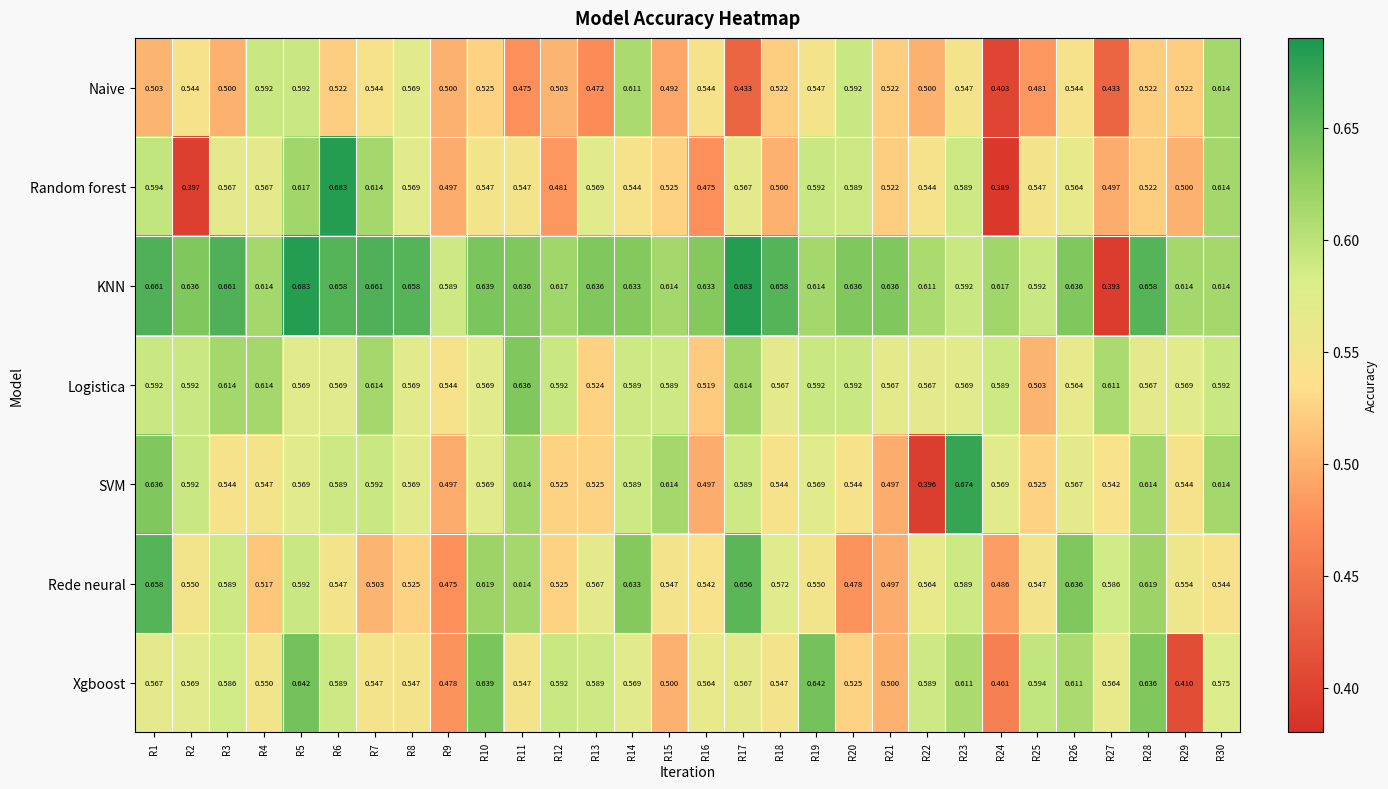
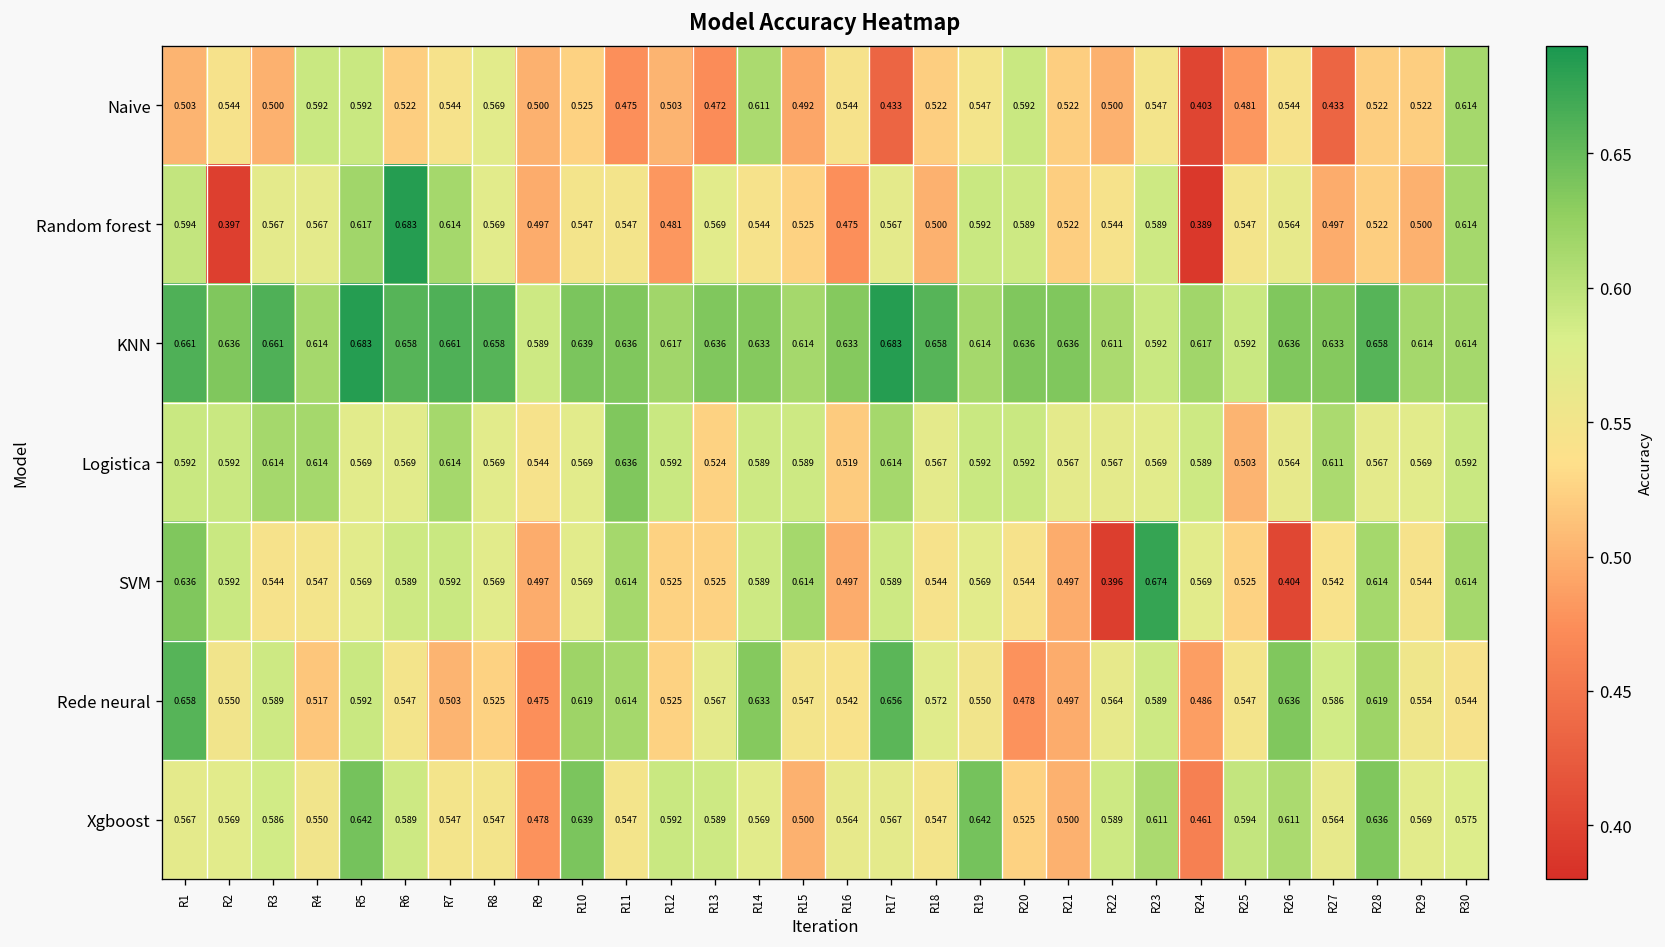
  {
    "KNN": {
      "R1": 0.661,
      "R2": 0.636,
      "R3": 0.661,
      "R4": 0.614,
      "R5": 0.683,
      "R6": 0.658,
      "R7": 0.661,
      "R8": 0.658,
      "R9": 0.589,
      "R10": 0.639,
      "R11": 0.636,
      "R12": 0.617,
      "R13": 0.636,
      "R14": 0.633,
      "R15": 0.614,
      "R16": 0.633,
      "R17": 0.683,
      "R18": 0.658,
      "R19": 0.614,
      "R20": 0.636,
      "R21": 0.636,
      "R22": 0.611,
      "R23": 0.592,
      "R24": 0.617,
      "R25": 0.592,
      "R26": 0.636,
-     "R27": 0.393,
+     "R27": 0.633,
      "R28": 0.658,
      "R29": 0.614,
      "R30": 0.614
    },
    "SVM": {
      "R1": 0.636,
      "R2": 0.592,
      "R3": 0.544,
      "R4": 0.547,
      "R5": 0.569,
      "R6": 0.589,
      "R7": 0.592,
      "R8": 0.569,
      "R9": 0.497,
      "R10": 0.569,
      "R11": 0.614,
      "R12": 0.525,
      "R13": 0.525,
      "R14": 0.589,
      "R15": 0.614,
      "R16": 0.497,
      "R17": 0.589,
      "R18": 0.544,
      "R19": 0.569,
      "R20": 0.544,
      "R21": 0.497,
      "R22": 0.396,
      "R23": 0.674,
      "R24": 0.569,
      "R25": 0.525,
-     "R26": 0.567,
+     "R26": 0.404,
      "R27": 0.542,
      "R28": 0.614,
      "R29": 0.544,
      "R30": 0.614
    },
    "Xgboost": {
      "R1": 0.567,
      "R2": 0.569,
      "R3": 0.586,
      "R4": 0.550,
      "R5": 0.642,
      "R6": 0.589,
      "R7": 0.547,
      "R8": 0.547,
      "R9": 0.478,
      "R10": 0.639,
      "R11": 0.547,
      "R12": 0.592,
      "R13": 0.589,
      "R14": 0.569,
      "R15": 0.500,
      "R16": 0.564,
      "R17": 0.567,
      "R18": 0.547,
      "R19": 0.642,
      "R20": 0.525,
      "R21": 0.500,
      "R22": 0.589,
      "R23": 0.611,
      "R24": 0.461,
      "R25": 0.594,
      "R26": 0.611,
      "R27": 0.564,
      "R28": 0.636,
-     "R29": 0.410,
+     "R29": 0.569,
      "R30": 0.575
    }
  }
